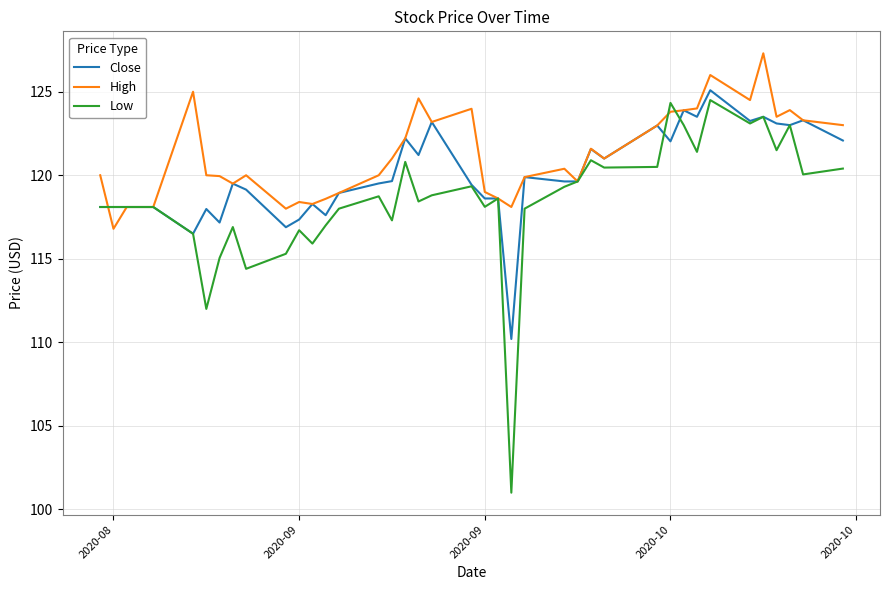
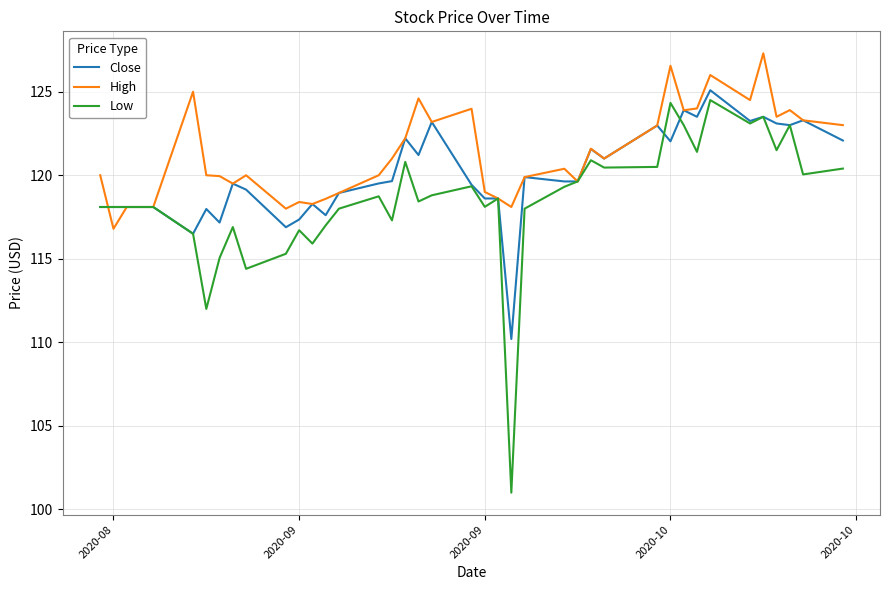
  {
    "Close": {
      "2020-10": 122.0
    },
    "High": {
      "2020-08": 116.8,
-     "2020-10": 123.8
+     "2020-10": 126.6
    },
    "Low": {
      "2020-10": 124.3
    }
  }
